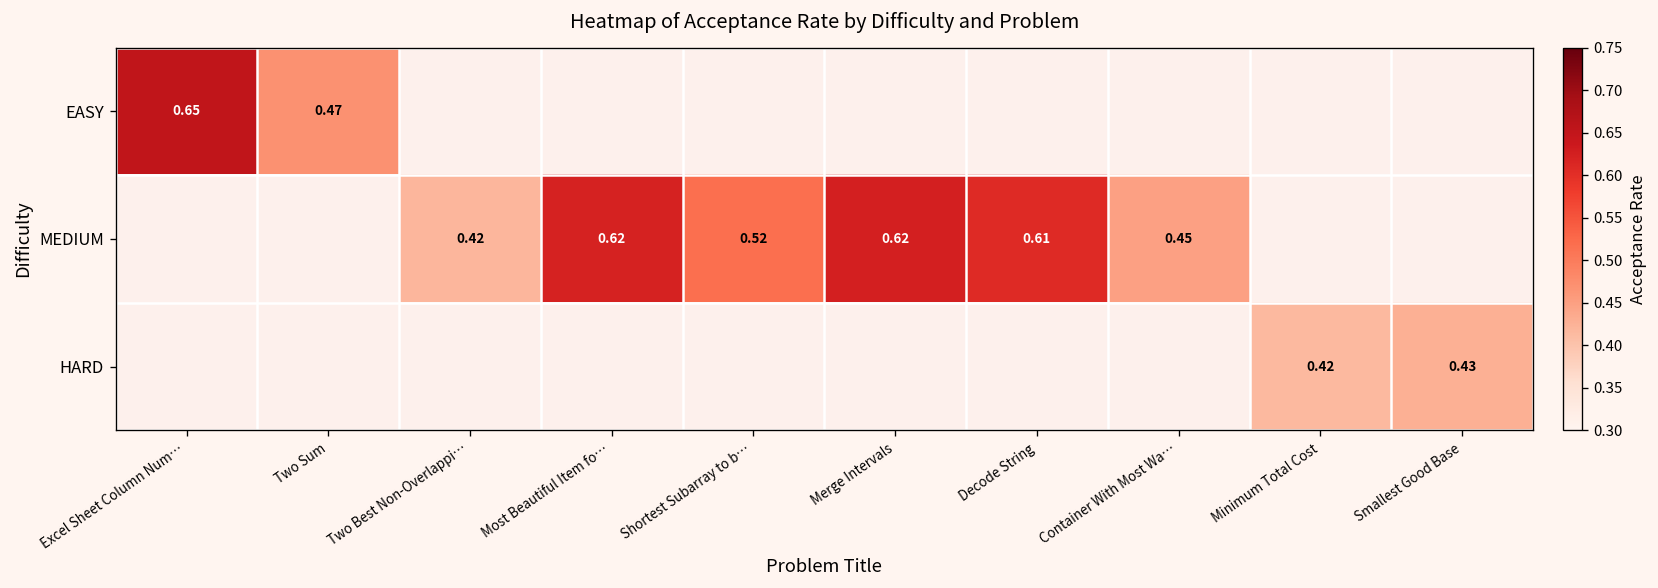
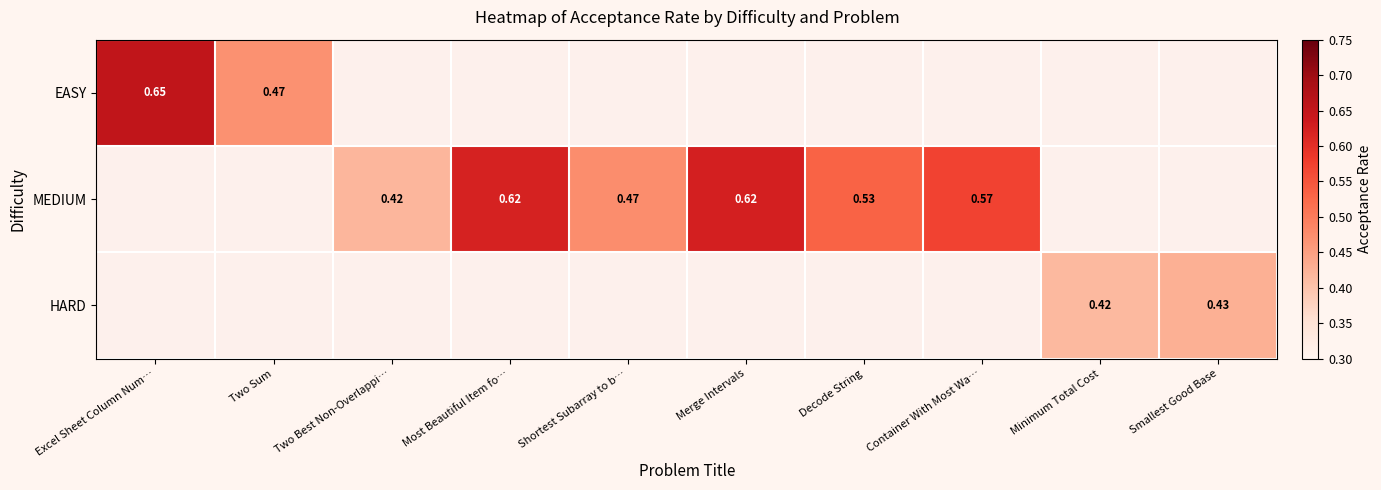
  {
    "EASY": {
      "Excel Sheet Column Num…": 0.65,
      "Two Sum": 0.47
    },
    "MEDIUM": {
      "Two Best Non-Overlappi…": 0.42,
      "Most Beautiful Item fo…": 0.62,
-     "Shortest Subarray to b…": 0.52,
+     "Shortest Subarray to b…": 0.47,
      "Merge Intervals": 0.62,
-     "Decode String": 0.61,
-     "Container With Most Wa…": 0.45
+     "Decode String": 0.53,
+     "Container With Most Wa…": 0.57
    },
    "HARD": {
      "Minimum Total Cost": 0.42,
      "Smallest Good Base": 0.43
    }
  }
